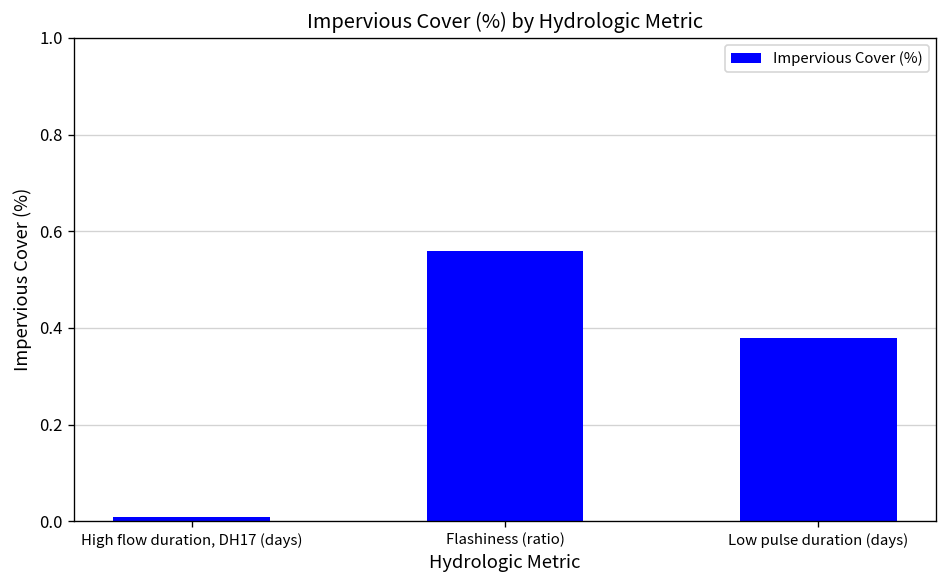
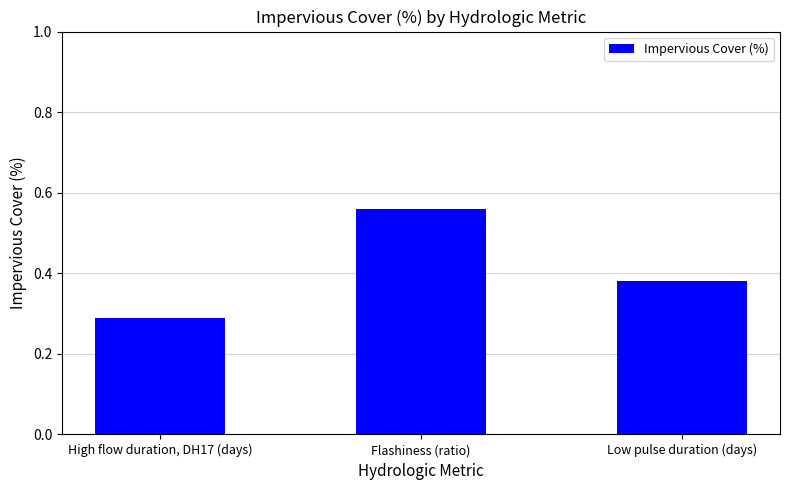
  {
-   "High flow duration, DH17 (days)": 0.01,
+   "High flow duration, DH17 (days)": 0.29,
    "Flashiness (ratio)": 0.56,
    "Low pulse duration (days)": 0.38
  }
